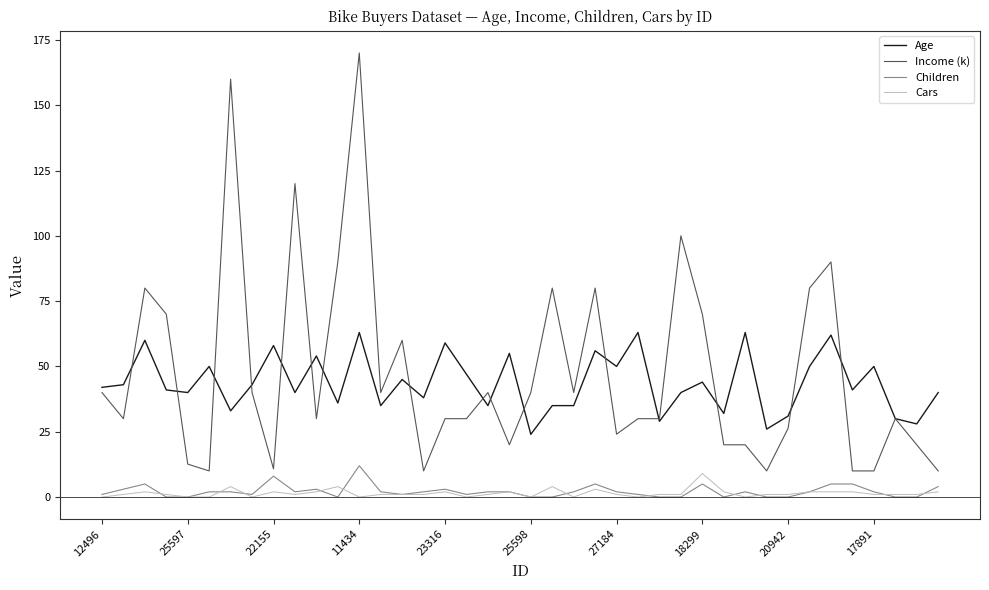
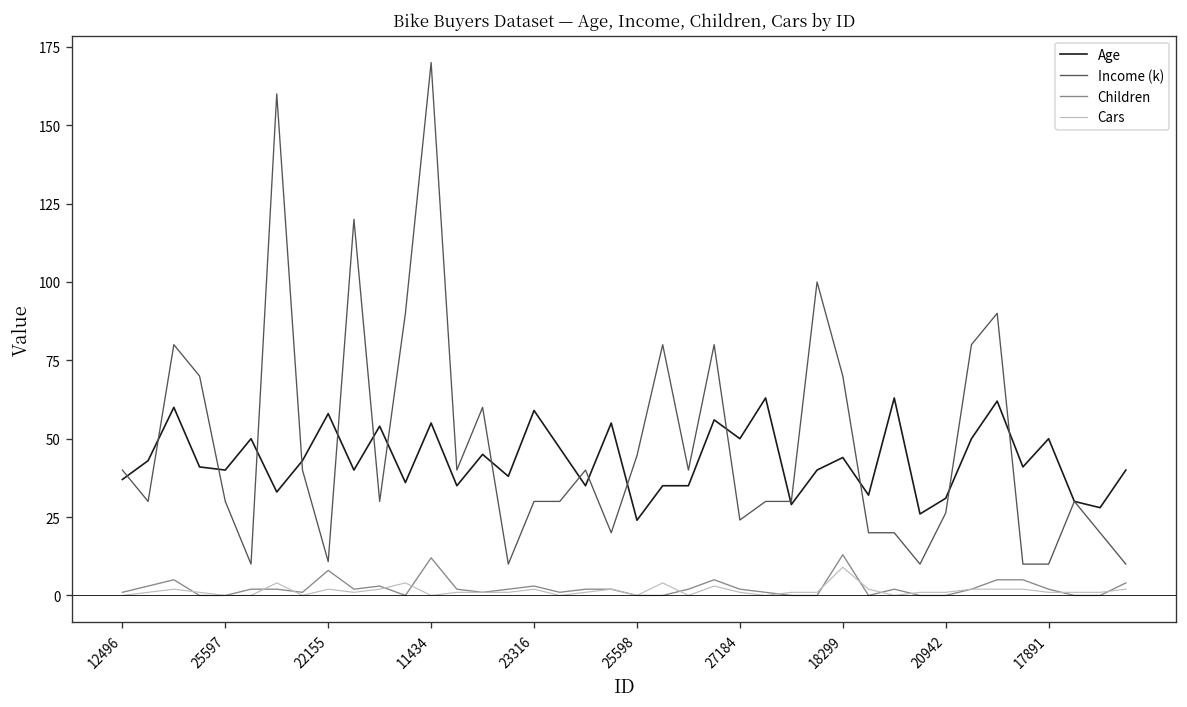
  {
    "Age": {
-     "12496": 42,
+     "12496": 37,
      "25597": 40,
      "22155": 58,
-     "11434": 63,
+     "11434": 55,
      "23316": 59,
      "25598": 24,
      "27184": 50,
      "18299": 44,
      "20942": 31,
      "17891": 50
    },
    "Income (k)": {
      "12496": 40,
-     "25597": 13,
+     "25597": 30,
      "22155": 11,
      "11434": 170,
      "23316": 30,
-     "25598": 40,
+     "25598": 45,
      "27184": 24,
      "18299": 70,
      "20942": 26,
      "17891": 10
    },
    "Children": {
      "12496": 1,
      "22155": 8,
      "11434": 12,
      "23316": 3,
      "27184": 2,
-     "18299": 5,
+     "18299": 13,
      "20942": 0,
      "17891": 2
    },
    "Cars": {
      "12496": 0,
      "22155": 2,
      "11434": 0,
      "23316": 2,
      "27184": 1,
      "18299": 9,
      "20942": 1,
      "17891": 1
    }
  }
